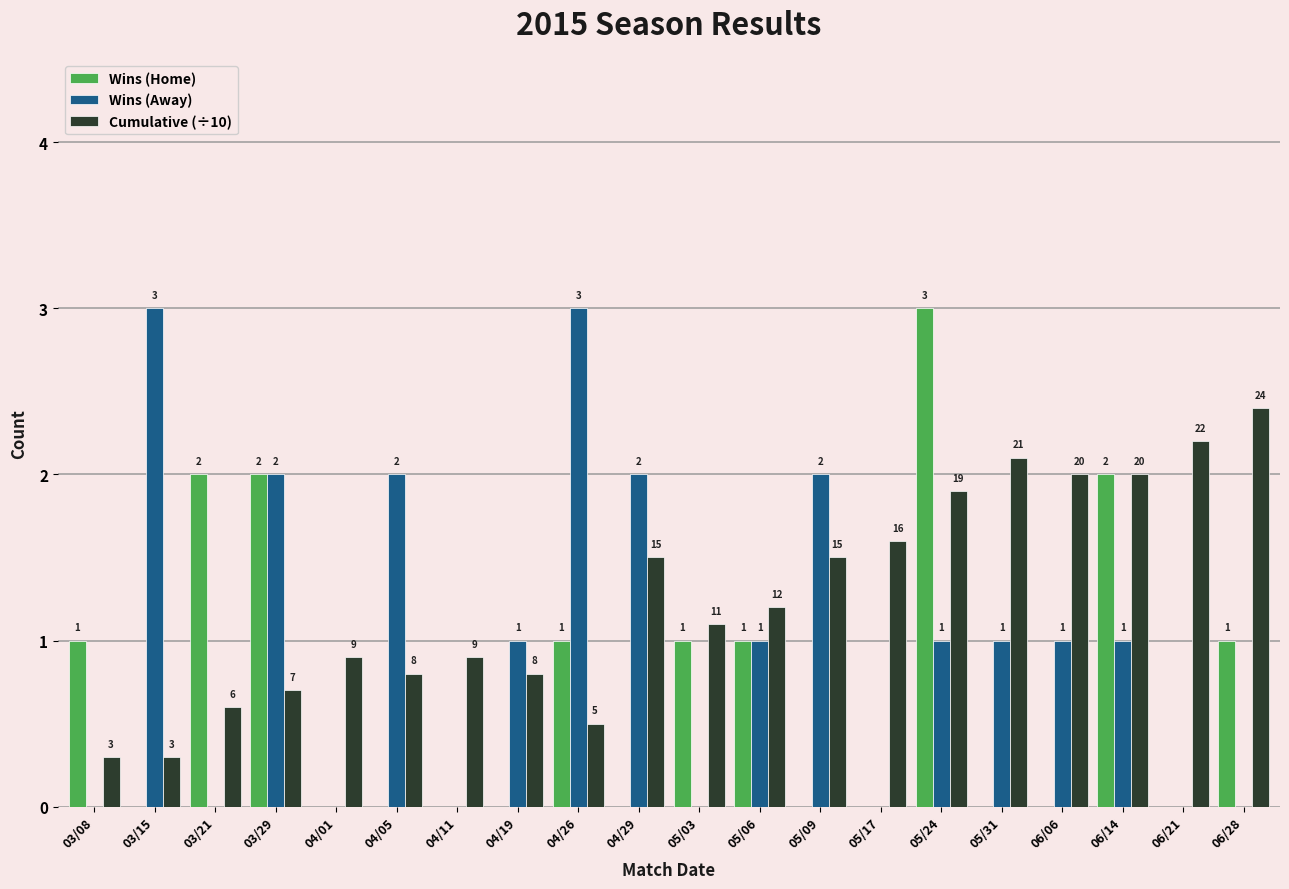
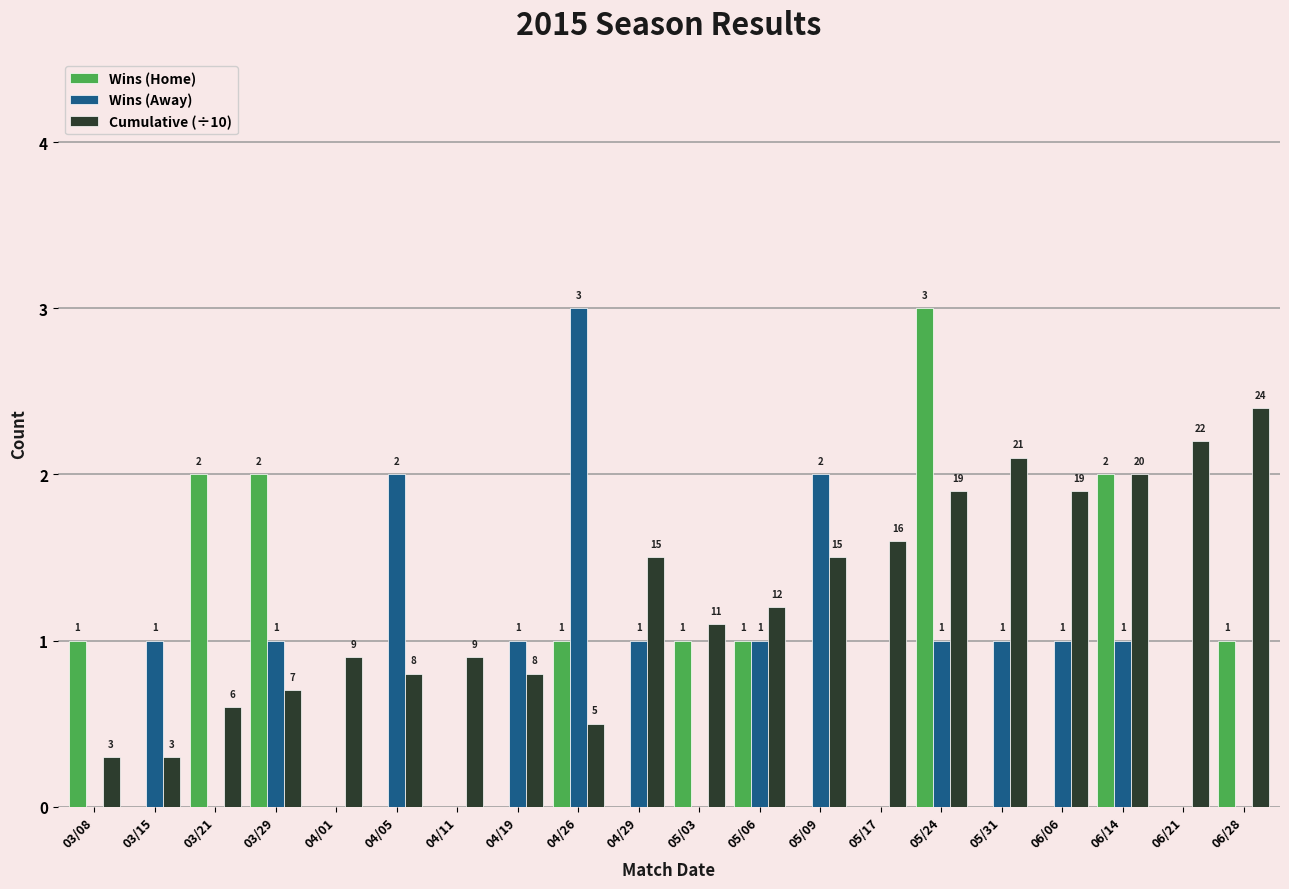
  {
    "Wins (Home)": {
      "03/08": 1,
      "03/21": 2,
      "03/29": 2,
      "04/26": 1,
      "05/03": 1,
      "05/06": 1,
      "05/24": 3,
      "06/14": 2,
      "06/28": 1
    },
    "Wins (Away)": {
-     "03/15": 3,
-     "03/29": 2,
+     "03/15": 1,
+     "03/29": 1,
      "04/05": 2,
      "04/19": 1,
      "04/26": 3,
-     "04/29": 2,
+     "04/29": 1,
      "05/06": 1,
      "05/09": 2,
      "05/24": 1,
      "05/31": 1,
      "06/06": 1,
      "06/14": 1
    },
    "Cumulative (÷10)": {
-     "06/06": 20
+     "06/06": 19
    }
  }
